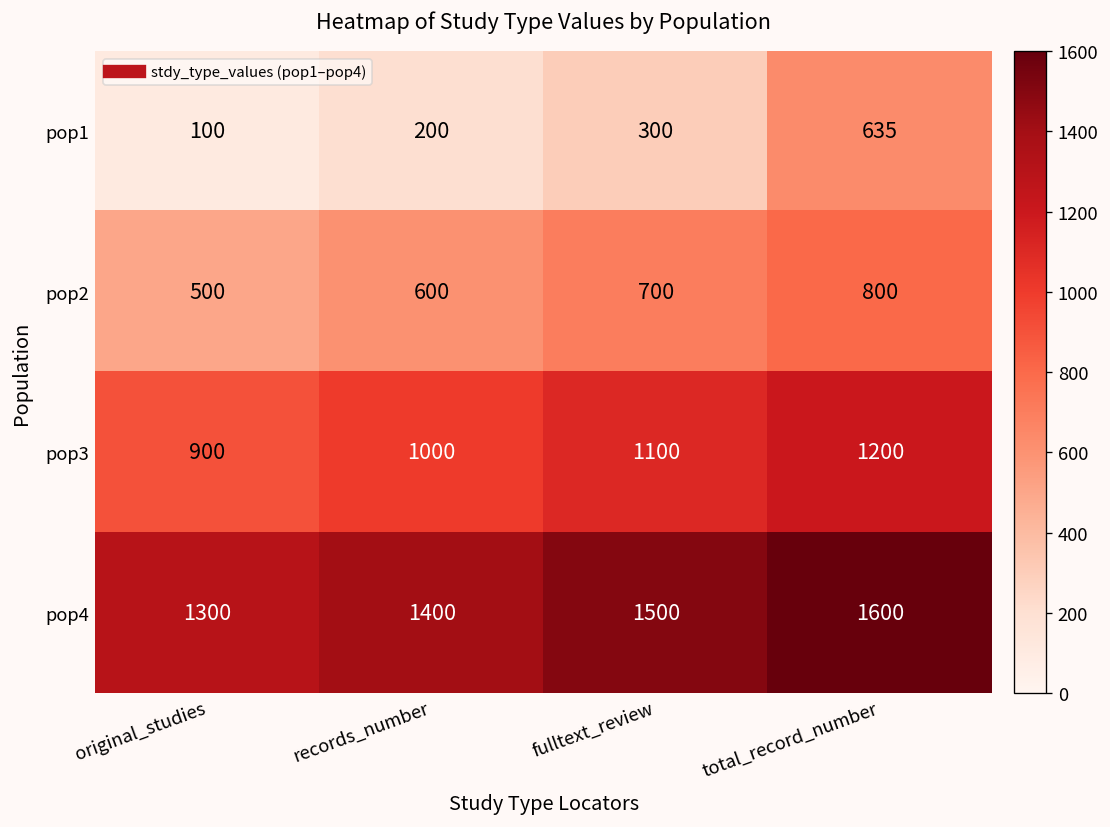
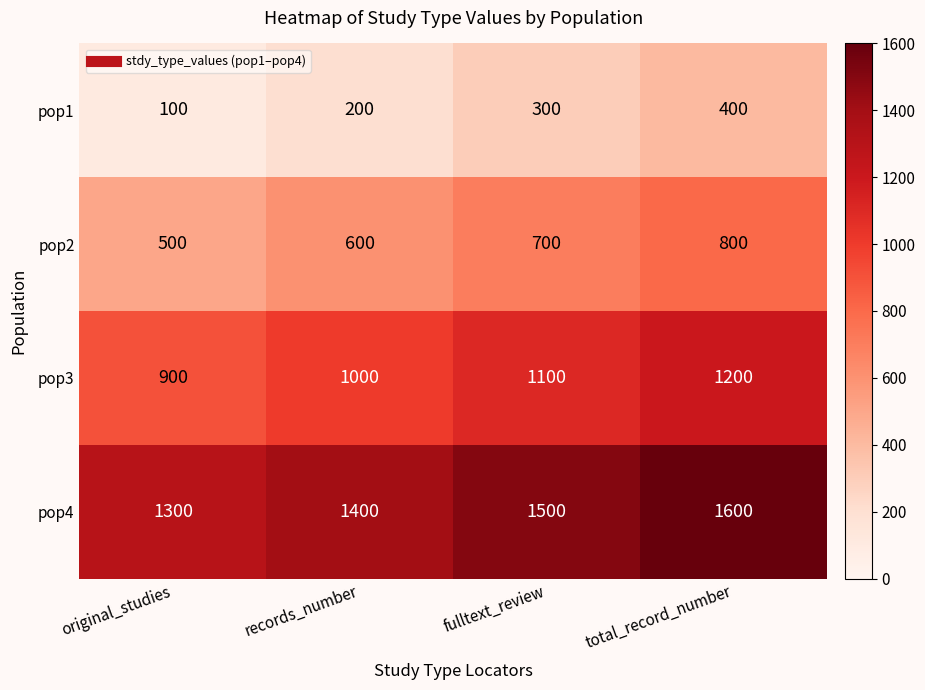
  {
    "pop1": {
      "original_studies": 100,
      "records_number": 200,
      "fulltext_review": 300,
-     "total_record_number": 635
+     "total_record_number": 400
    },
    "pop2": {
      "original_studies": 500,
      "records_number": 600,
      "fulltext_review": 700,
      "total_record_number": 800
    },
    "pop3": {
      "original_studies": 900,
      "records_number": 1000,
      "fulltext_review": 1100,
      "total_record_number": 1200
    },
    "pop4": {
      "original_studies": 1300,
      "records_number": 1400,
      "fulltext_review": 1500,
      "total_record_number": 1600
    }
  }
